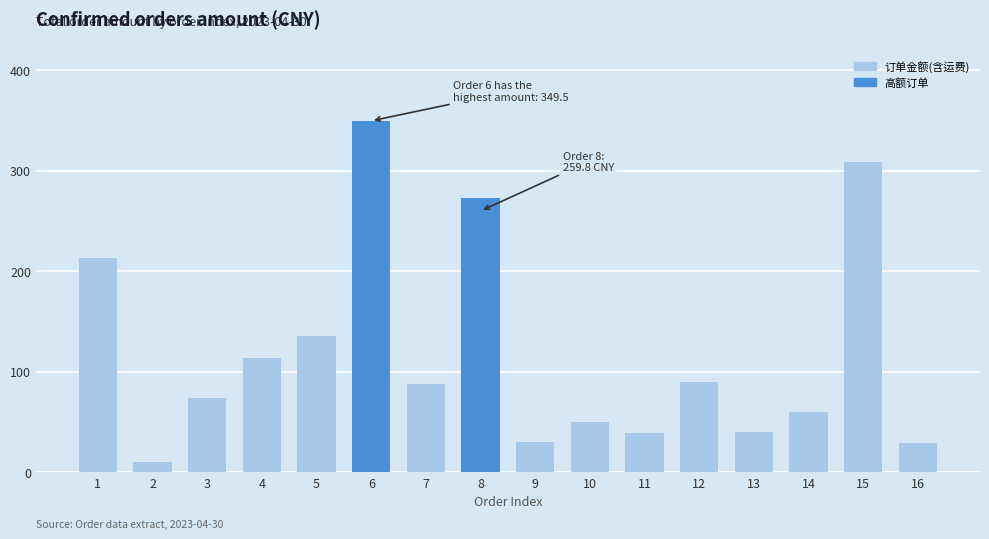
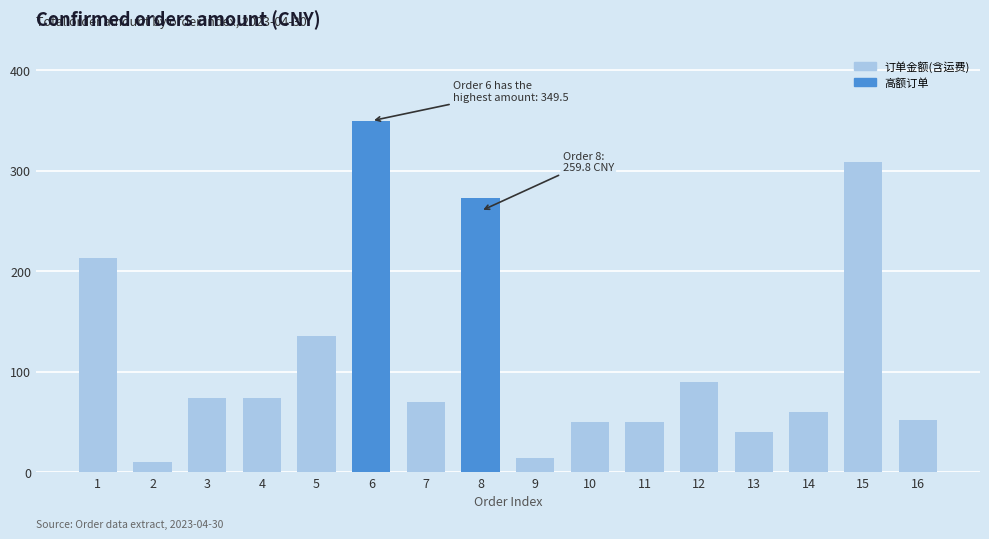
  {
    "1": 213,
    "2": 10,
    "3": 74,
-   "4": 114,
+   "4": 74,
    "5": 135,
-   "7": 88,
-   "9": 30,
+   "7": 70,
+   "9": 14,
    "10": 50,
-   "11": 39,
+   "11": 50,
    "12": 90,
    "13": 40,
    "14": 60,
    "15": 309,
-   "16": 29
+   "16": 52
  }
